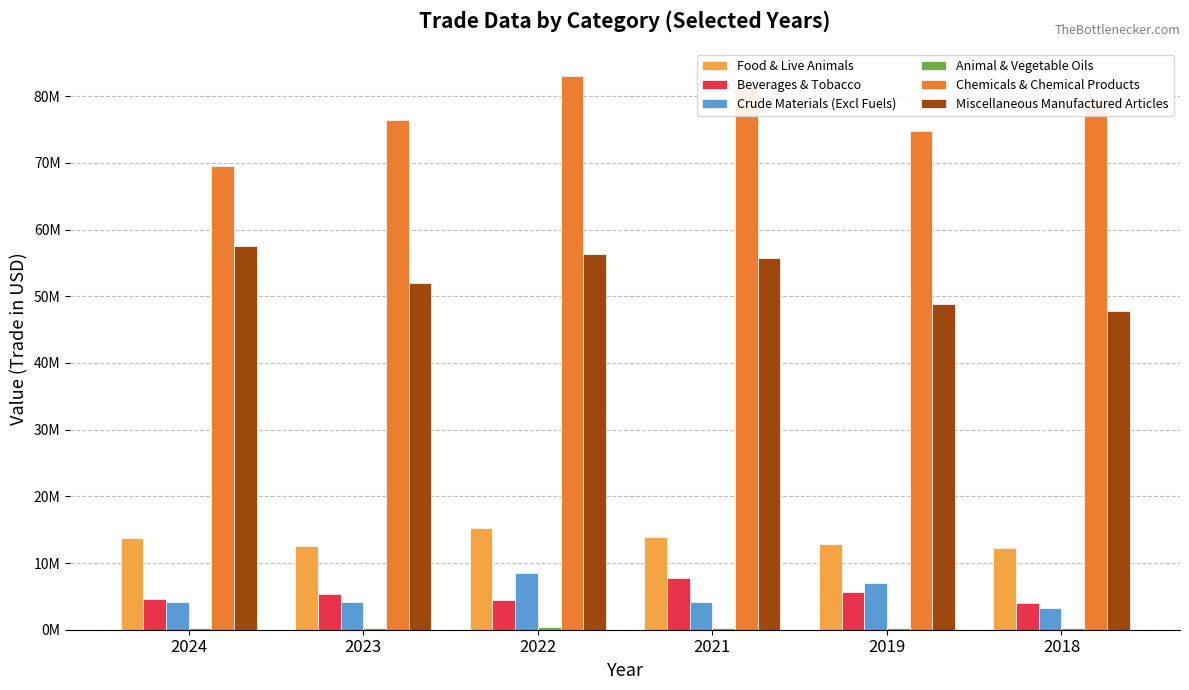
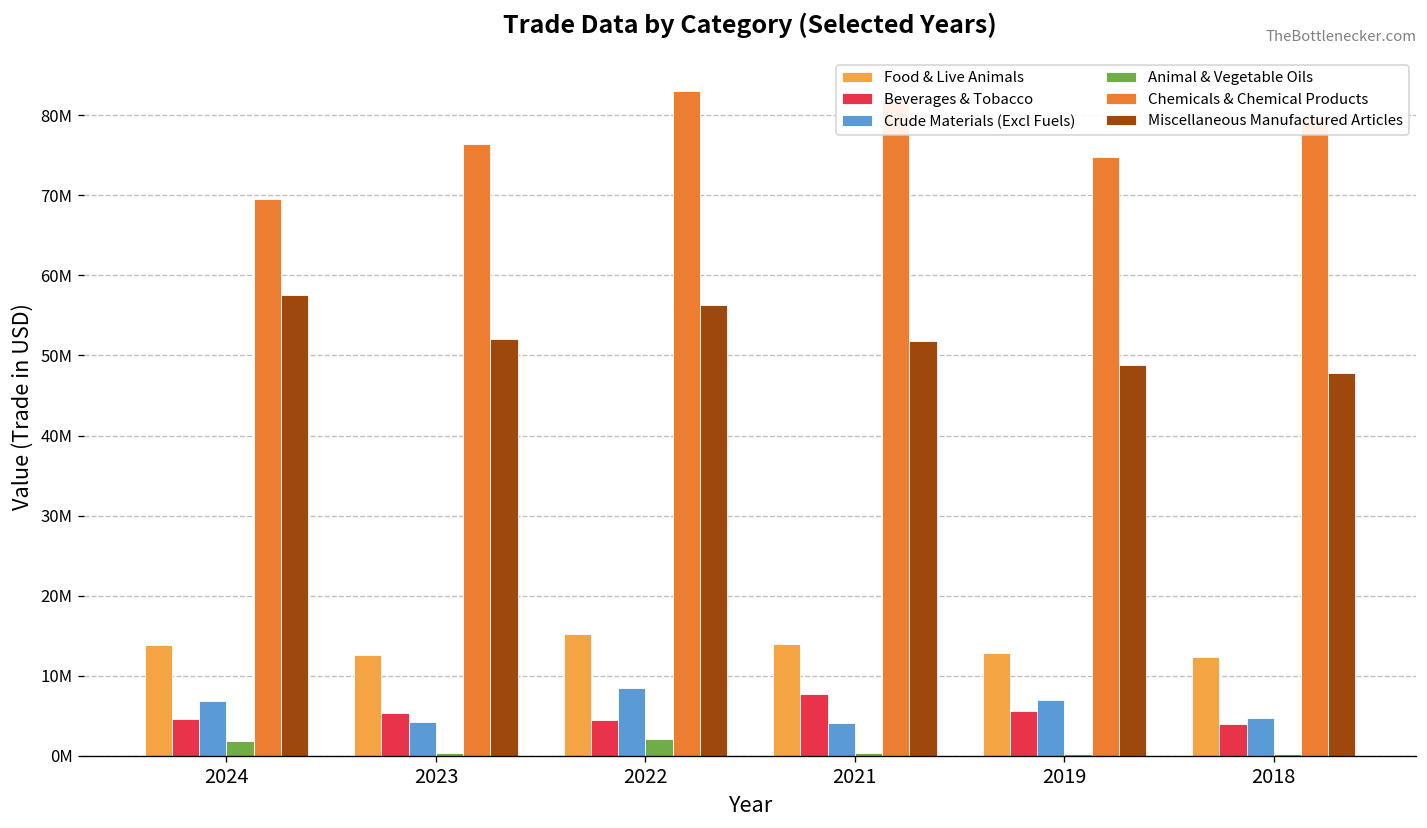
  {
    "Beverages & Tobacco": {
      "2024": 5000000,
      "2023": 5000000,
      "2022": 4000000,
      "2021": 8000000,
      "2019": 6000000,
      "2018": 4000000
    },
    "Crude Materials (Excl Fuels)": {
-     "2024": 4000000,
+     "2024": 7000000,
      "2023": 4000000,
      "2022": 8000000,
      "2021": 4000000,
      "2019": 7000000,
-     "2018": 3000000
+     "2018": 5000000
    },
    "Animal & Vegetable Oils": {
-     "2024": 0,
-     "2022": 0
+     "2024": 2000000,
+     "2022": 2000000
    },
    "Miscellaneous Manufactured Articles": {
      "2024": 58000000,
      "2023": 52000000,
      "2022": 56000000,
-     "2021": 56000000,
+     "2021": 52000000,
      "2019": 49000000,
      "2018": 48000000
    }
  }
